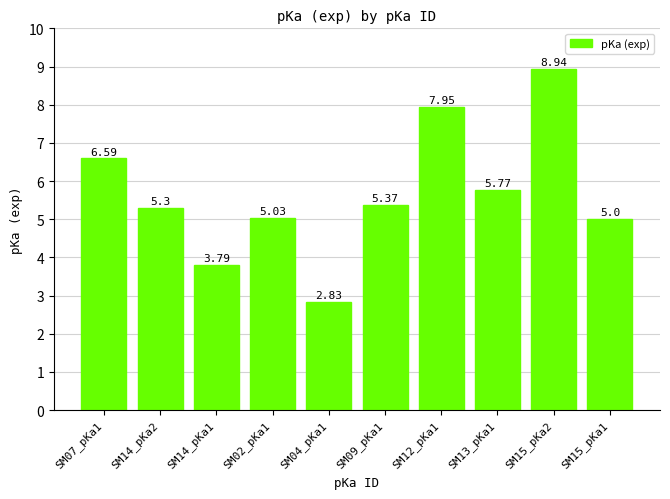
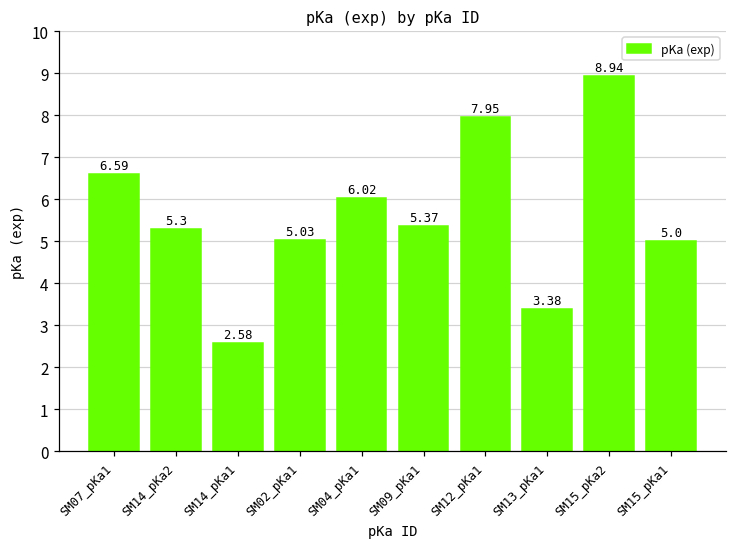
  {
    "SM07_pKa1": 6.59,
    "SM14_pKa2": 5.3,
-   "SM14_pKa1": 3.79,
+   "SM14_pKa1": 2.58,
    "SM02_pKa1": 5.03,
-   "SM04_pKa1": 2.83,
+   "SM04_pKa1": 6.02,
    "SM09_pKa1": 5.37,
    "SM12_pKa1": 7.95,
-   "SM13_pKa1": 5.77,
+   "SM13_pKa1": 3.38,
    "SM15_pKa2": 8.94,
    "SM15_pKa1": 5.0
  }
